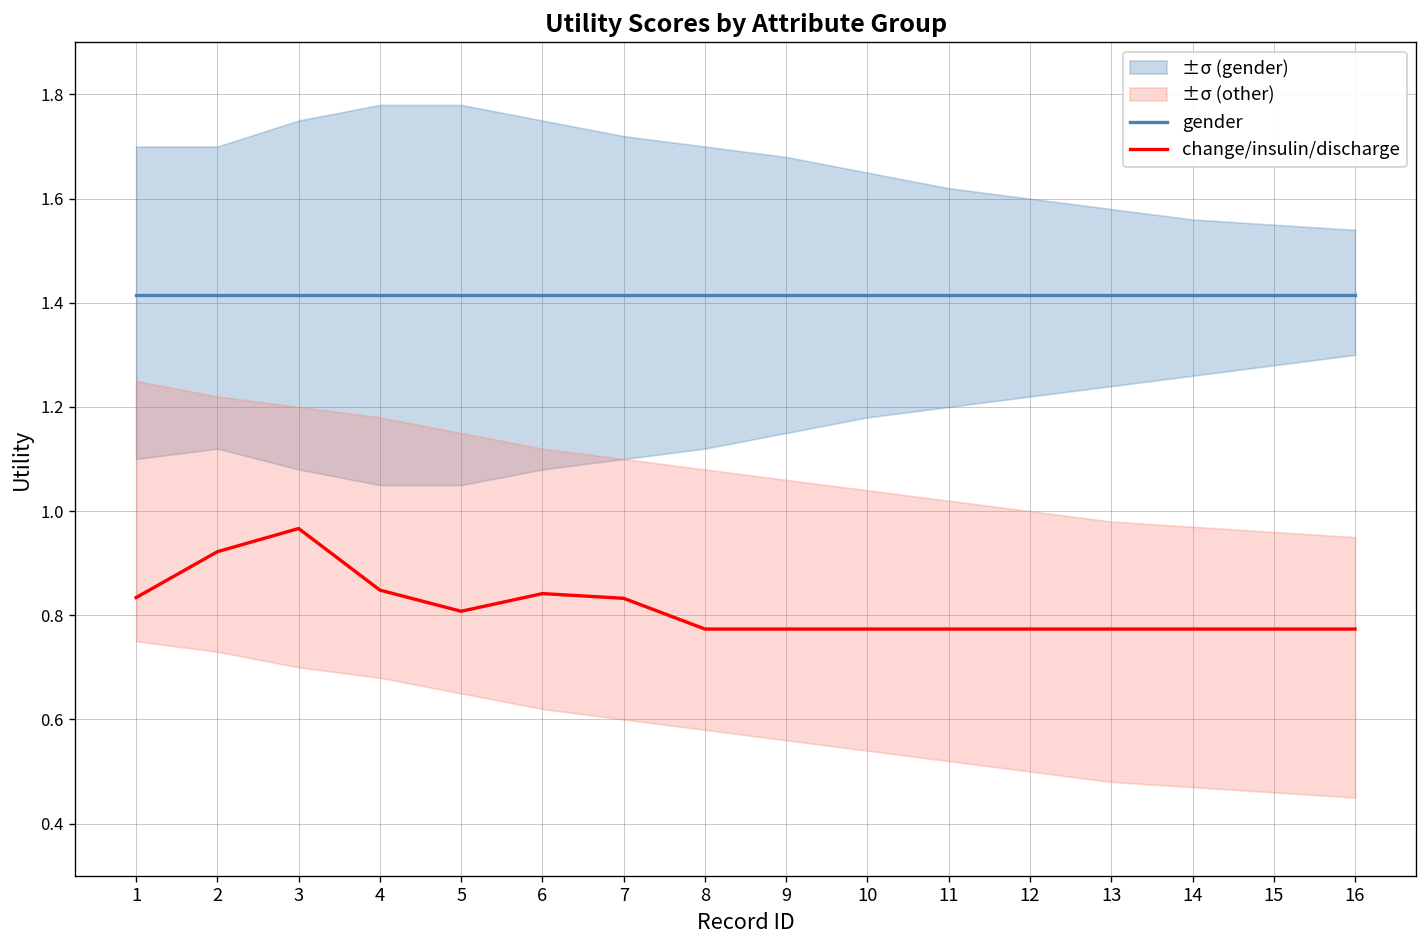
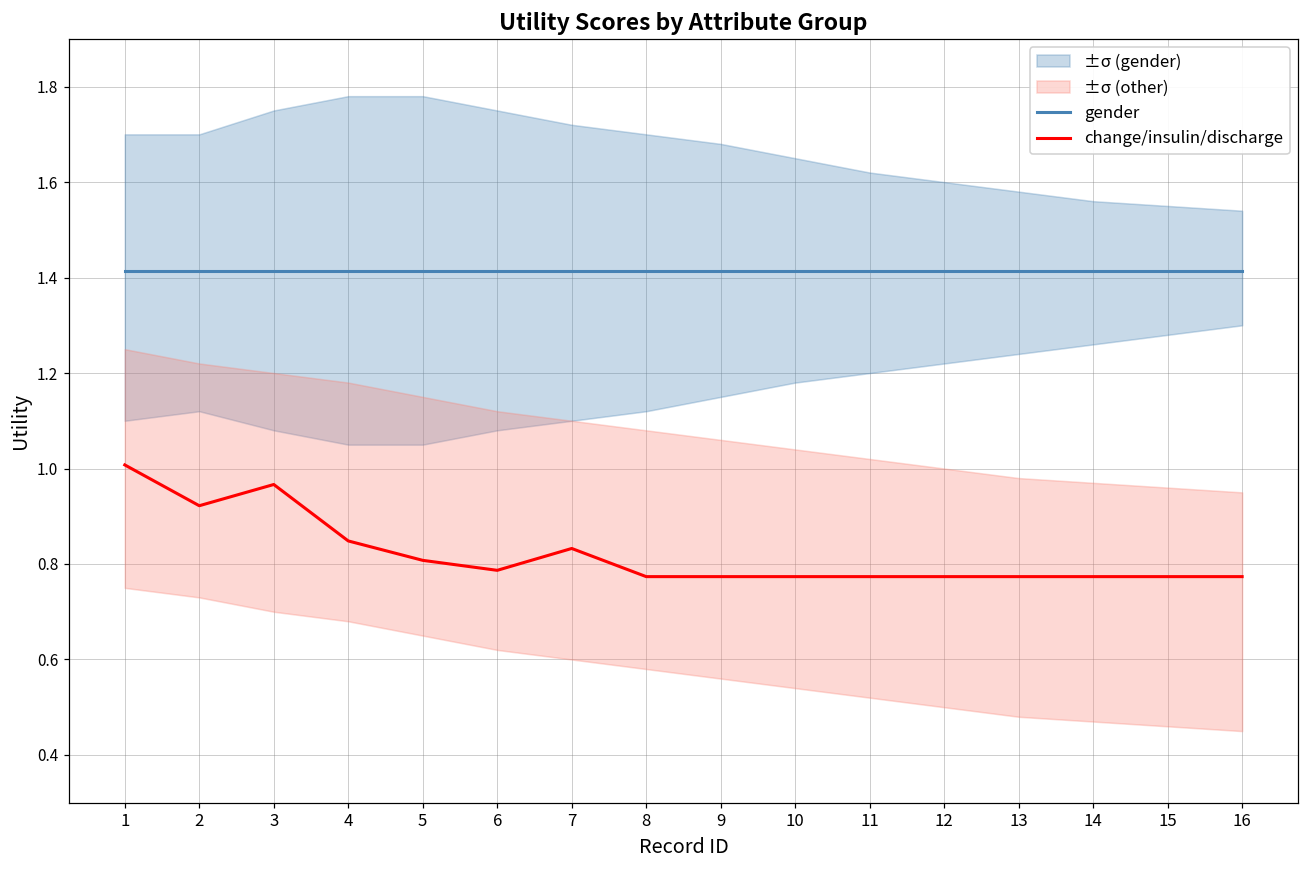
  {
    "change/insulin/discharge": {
-     "1": 0.83,
+     "1": 1.01,
      "2": 0.92,
      "3": 0.97,
      "4": 0.85,
      "5": 0.81,
-     "6": 0.84,
+     "6": 0.79,
      "7": 0.83,
      "8": 0.77,
      "9": 0.77,
      "10": 0.77,
      "11": 0.77,
      "12": 0.77,
      "13": 0.77,
      "14": 0.77,
      "15": 0.77,
      "16": 0.77
    }
  }
